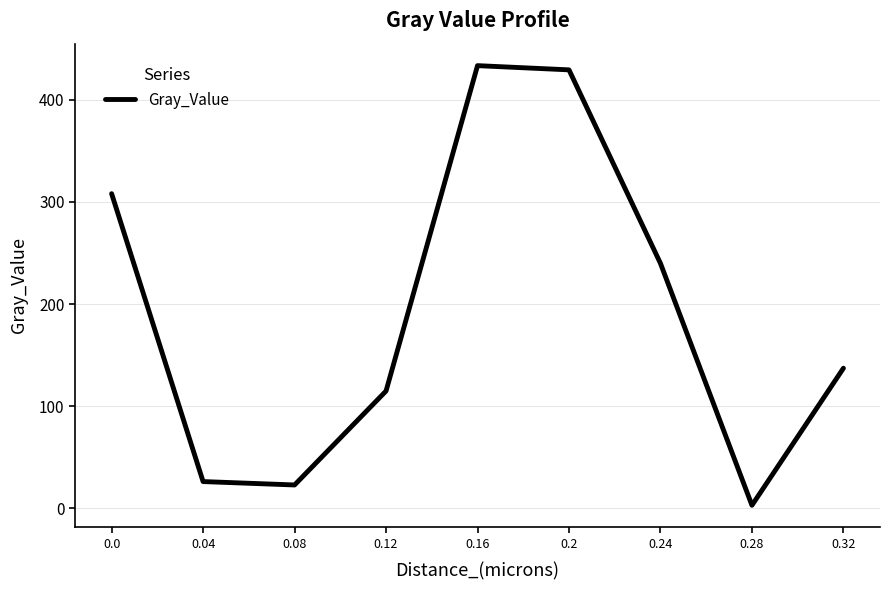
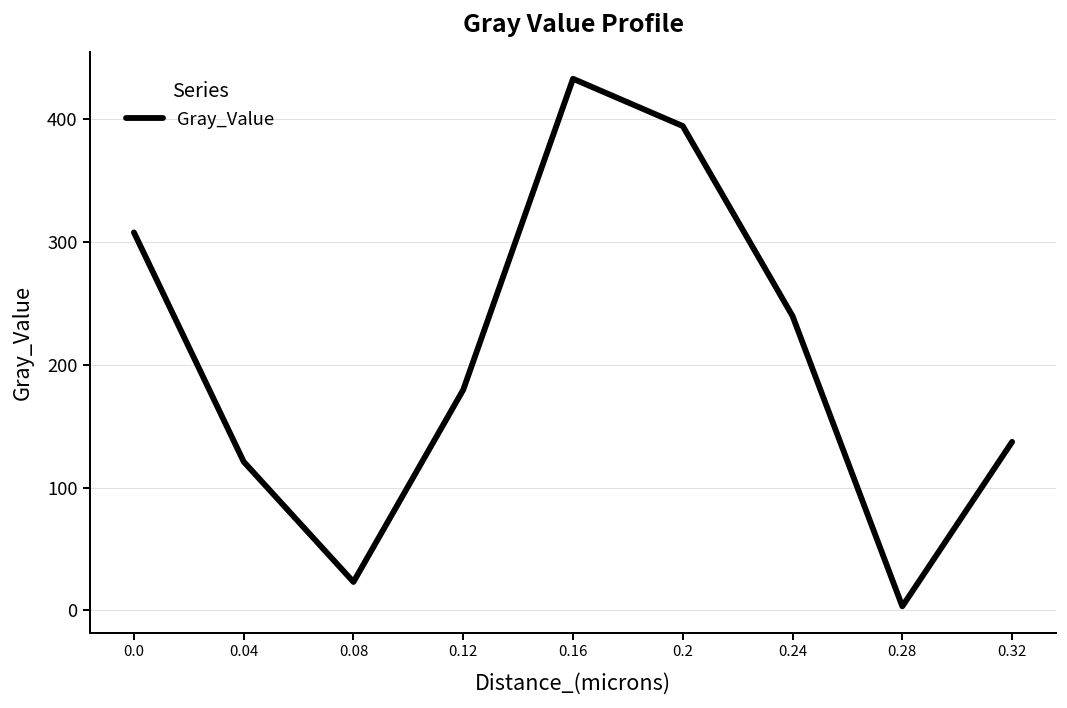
  {
    "0.0": 308,
-   "0.04": 26,
+   "0.04": 121,
    "0.08": 23,
-   "0.12": 115,
+   "0.12": 180,
    "0.16": 433,
-   "0.2": 429,
+   "0.2": 395,
    "0.24": 240,
    "0.28": 3,
    "0.32": 137
  }
